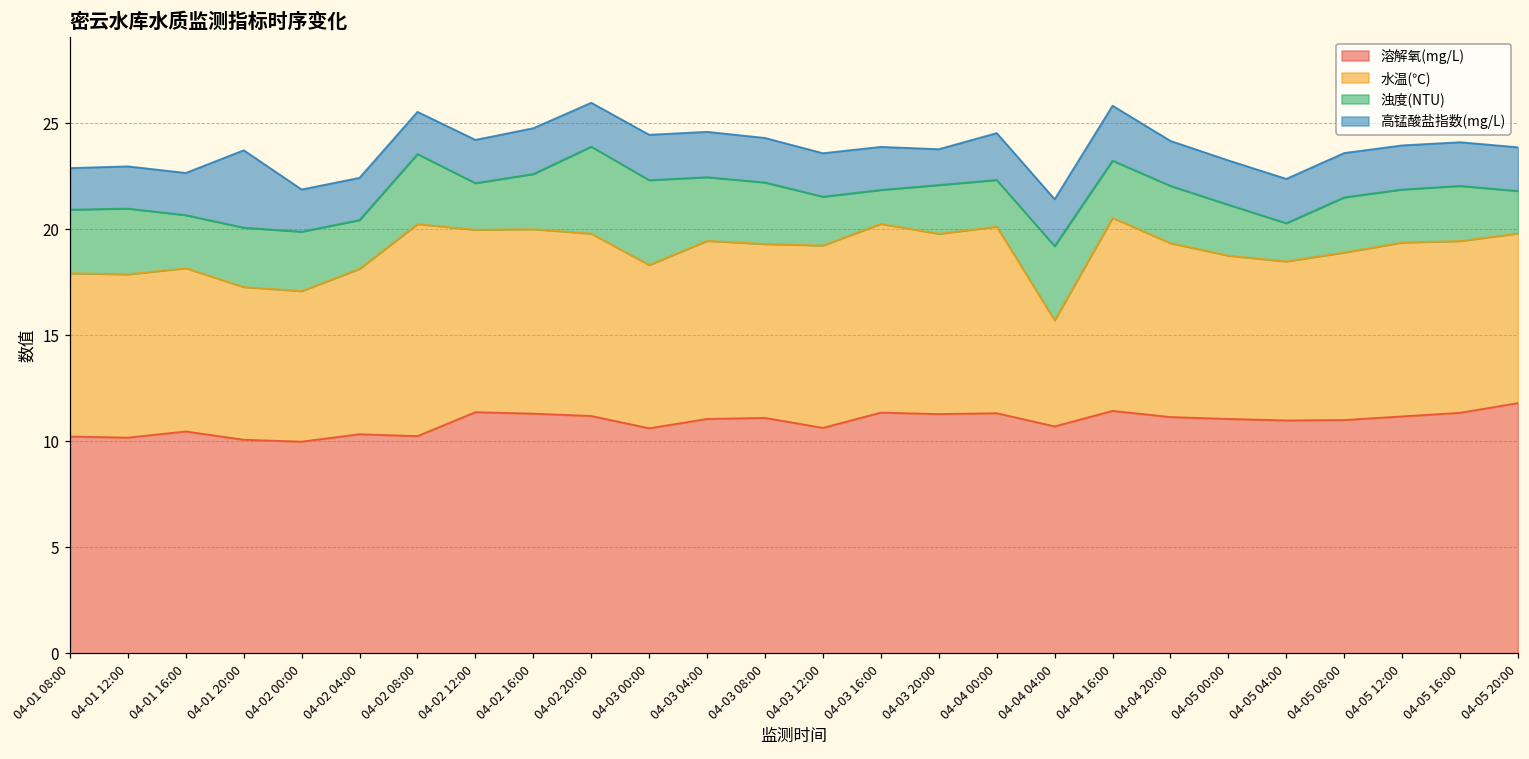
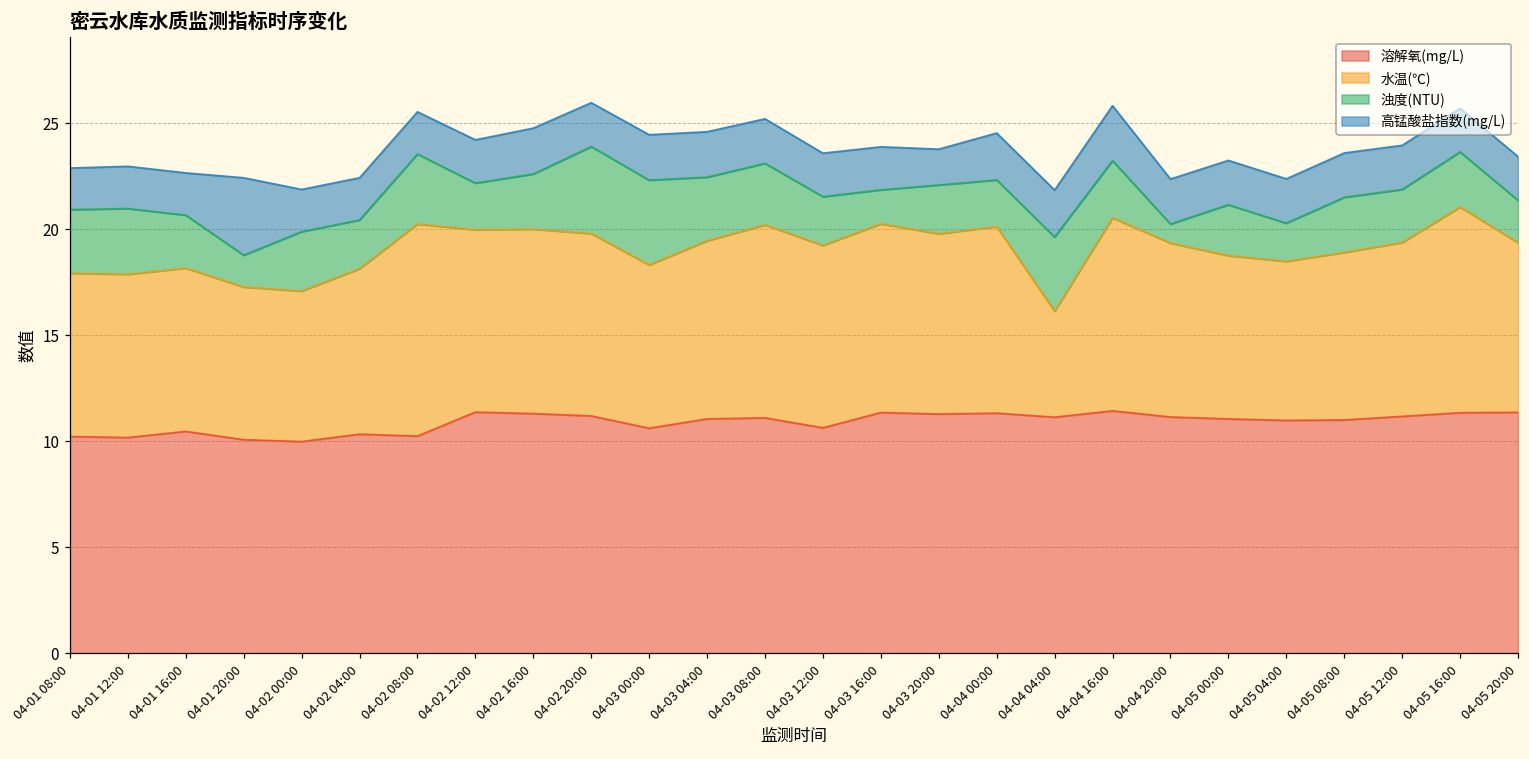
  {
    "溶解氧(mg/L)": {
      "04-01 08:00": 10.2,
      "04-01 12:00": 10.2,
      "04-01 16:00": 10.5,
      "04-01 20:00": 10.1,
      "04-02 00:00": 10.0,
      "04-02 04:00": 10.3,
      "04-02 08:00": 10.3,
      "04-02 12:00": 11.4,
      "04-02 16:00": 11.3,
      "04-02 20:00": 11.2,
      "04-03 00:00": 10.6,
      "04-03 04:00": 11.1,
      "04-03 08:00": 11.1,
      "04-03 12:00": 10.6,
      "04-03 16:00": 11.4,
      "04-03 20:00": 11.3,
      "04-04 00:00": 11.3,
-     "04-04 04:00": 10.7,
+     "04-04 04:00": 11.1,
      "04-04 16:00": 11.4,
      "04-04 20:00": 11.2,
      "04-05 00:00": 11.1,
      "04-05 04:00": 11.0,
      "04-05 08:00": 11.0,
      "04-05 12:00": 11.2,
      "04-05 16:00": 11.4,
-     "04-05 20:00": 11.8
+     "04-05 20:00": 11.4
    },
    "水温(℃)": {
      "04-01 08:00": 7.7,
      "04-01 12:00": 7.7,
      "04-01 16:00": 7.7,
      "04-01 20:00": 7.2,
      "04-02 00:00": 7.1,
      "04-02 04:00": 7.8,
      "04-02 08:00": 10.0,
      "04-02 12:00": 8.6,
      "04-02 16:00": 8.7,
      "04-02 20:00": 8.6,
      "04-03 00:00": 7.7,
      "04-03 04:00": 8.4,
-     "04-03 08:00": 8.2,
+     "04-03 08:00": 9.1,
      "04-03 12:00": 8.6,
      "04-03 16:00": 8.9,
      "04-03 20:00": 8.5,
      "04-04 00:00": 8.8,
      "04-04 04:00": 5.0,
      "04-04 16:00": 9.1,
      "04-04 20:00": 8.2,
      "04-05 00:00": 7.7,
      "04-05 04:00": 7.5,
      "04-05 08:00": 7.9,
      "04-05 12:00": 8.2,
-     "04-05 16:00": 8.1,
+     "04-05 16:00": 9.7,
      "04-05 20:00": 8.0
    },
    "浊度(NTU)": {
      "04-01 08:00": 3.0,
      "04-01 12:00": 3.1,
      "04-01 16:00": 2.5,
-     "04-01 20:00": 2.8,
+     "04-01 20:00": 1.5,
      "04-02 00:00": 2.8,
      "04-02 04:00": 2.3,
      "04-02 08:00": 3.3,
      "04-02 12:00": 2.2,
      "04-02 16:00": 2.6,
      "04-02 20:00": 4.1,
      "04-03 00:00": 4.0,
      "04-03 04:00": 3.0,
      "04-03 08:00": 2.9,
      "04-03 12:00": 2.3,
      "04-03 16:00": 1.6,
      "04-03 20:00": 2.3,
      "04-04 00:00": 2.2,
      "04-04 04:00": 3.5,
      "04-04 16:00": 2.7,
-     "04-04 20:00": 2.7,
+     "04-04 20:00": 0.9,
      "04-05 00:00": 2.4,
      "04-05 04:00": 1.8,
      "04-05 08:00": 2.6,
      "04-05 12:00": 2.5,
      "04-05 16:00": 2.6,
      "04-05 20:00": 2.0
    },
    "高锰酸盐指数(mg/L)": {
      "04-01 08:00": 2.0,
      "04-01 12:00": 2.0,
      "04-01 16:00": 2.0,
      "04-01 20:00": 3.6,
      "04-02 00:00": 2.0,
      "04-02 04:00": 2.0,
      "04-02 08:00": 2.0,
      "04-02 12:00": 2.0,
      "04-02 16:00": 2.2,
      "04-02 20:00": 2.1,
      "04-03 00:00": 2.1,
      "04-03 04:00": 2.1,
      "04-03 08:00": 2.1,
      "04-03 12:00": 2.1,
      "04-03 16:00": 2.0,
      "04-03 20:00": 1.7,
      "04-04 00:00": 2.2,
      "04-04 04:00": 2.2,
      "04-04 16:00": 2.6,
      "04-04 20:00": 2.1,
      "04-05 00:00": 2.1,
      "04-05 04:00": 2.1,
      "04-05 08:00": 2.1,
      "04-05 12:00": 2.1,
      "04-05 20:00": 2.1
    }
  }
